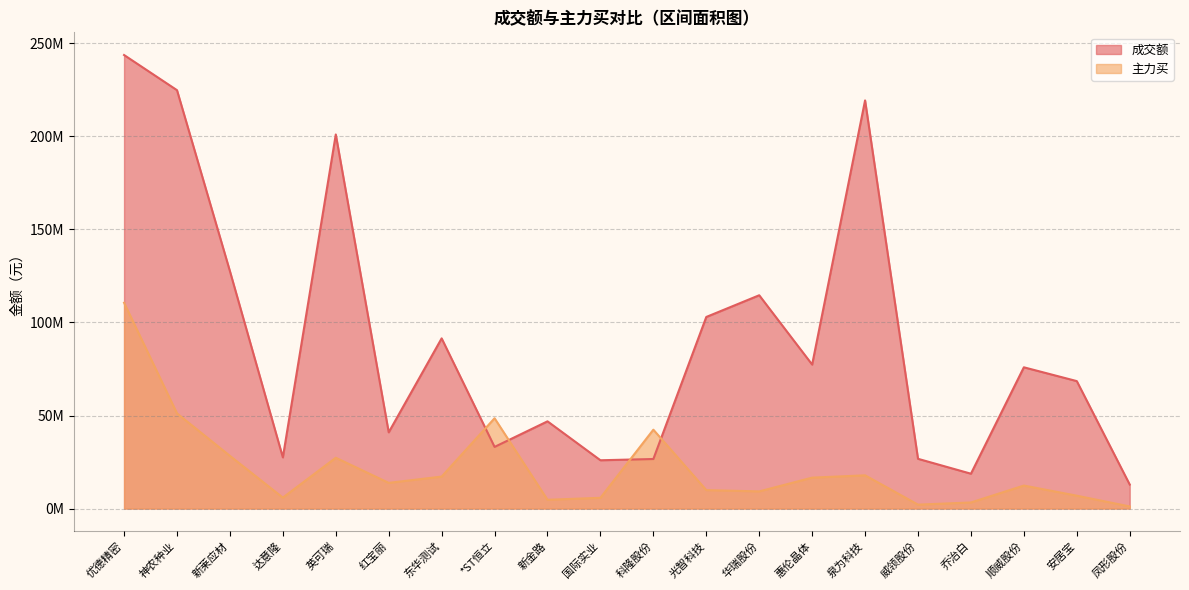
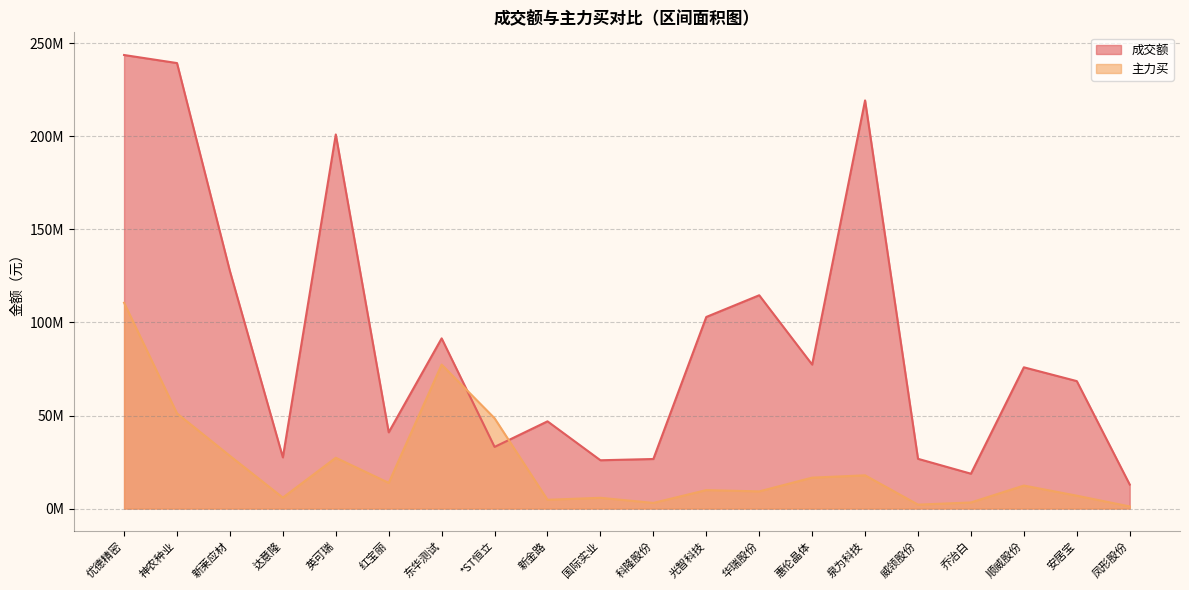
  {
    "成交额": {
      "优德精密": 244000000,
-     "神农种业": 225000000,
+     "神农种业": 239000000,
      "新莱应材": 128000000,
      "达意隆": 27000000,
      "英可瑞": 201000000,
      "红宝丽": 41000000,
      "东华测试": 91000000,
      "*ST恒立": 33000000,
      "新金路": 47000000,
      "国际实业": 26000000,
      "科隆股份": 27000000,
      "光智科技": 103000000,
      "华瑞股份": 115000000,
      "惠伦晶体": 77000000,
      "泉为科技": 219000000,
      "威领股份": 27000000,
      "乔治白": 19000000,
      "顺威股份": 76000000,
      "安居宝": 68000000,
      "凤形股份": 13000000
    },
    "主力买": {
      "优德精密": 111000000,
      "神农种业": 51000000,
      "新莱应材": 28000000,
      "达意隆": 6000000,
      "英可瑞": 27000000,
      "红宝丽": 14000000,
-     "东华测试": 17000000,
+     "东华测试": 77000000,
      "*ST恒立": 49000000,
      "新金路": 5000000,
      "国际实业": 6000000,
-     "科隆股份": 42000000,
+     "科隆股份": 3000000,
      "光智科技": 10000000,
      "华瑞股份": 9000000,
      "惠伦晶体": 17000000,
      "泉为科技": 18000000,
      "威领股份": 2000000,
      "乔治白": 3000000,
      "顺威股份": 12000000,
      "安居宝": 7000000,
      "凤形股份": 1000000
    }
  }
